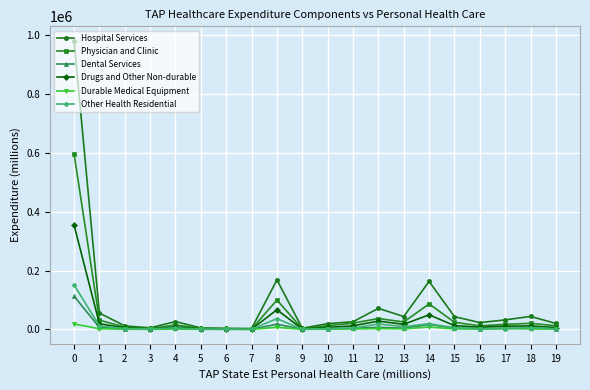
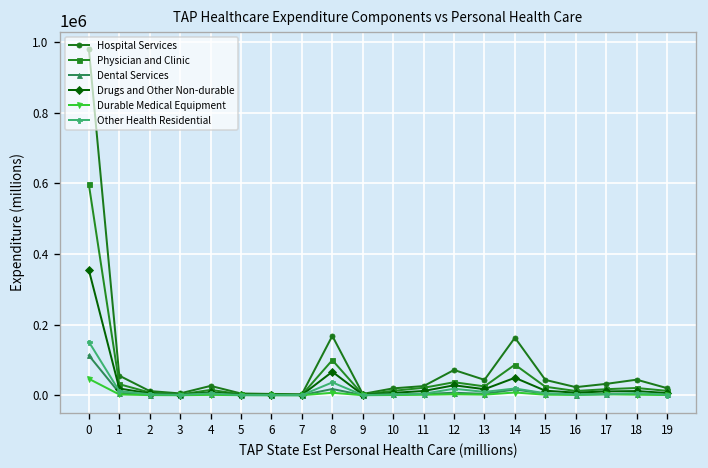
  {
    "Durable Medical Equipment": {
-     "0": 20000,
+     "0": 50000,
      "8": 10000,
      "14": 10000
    }
  }
